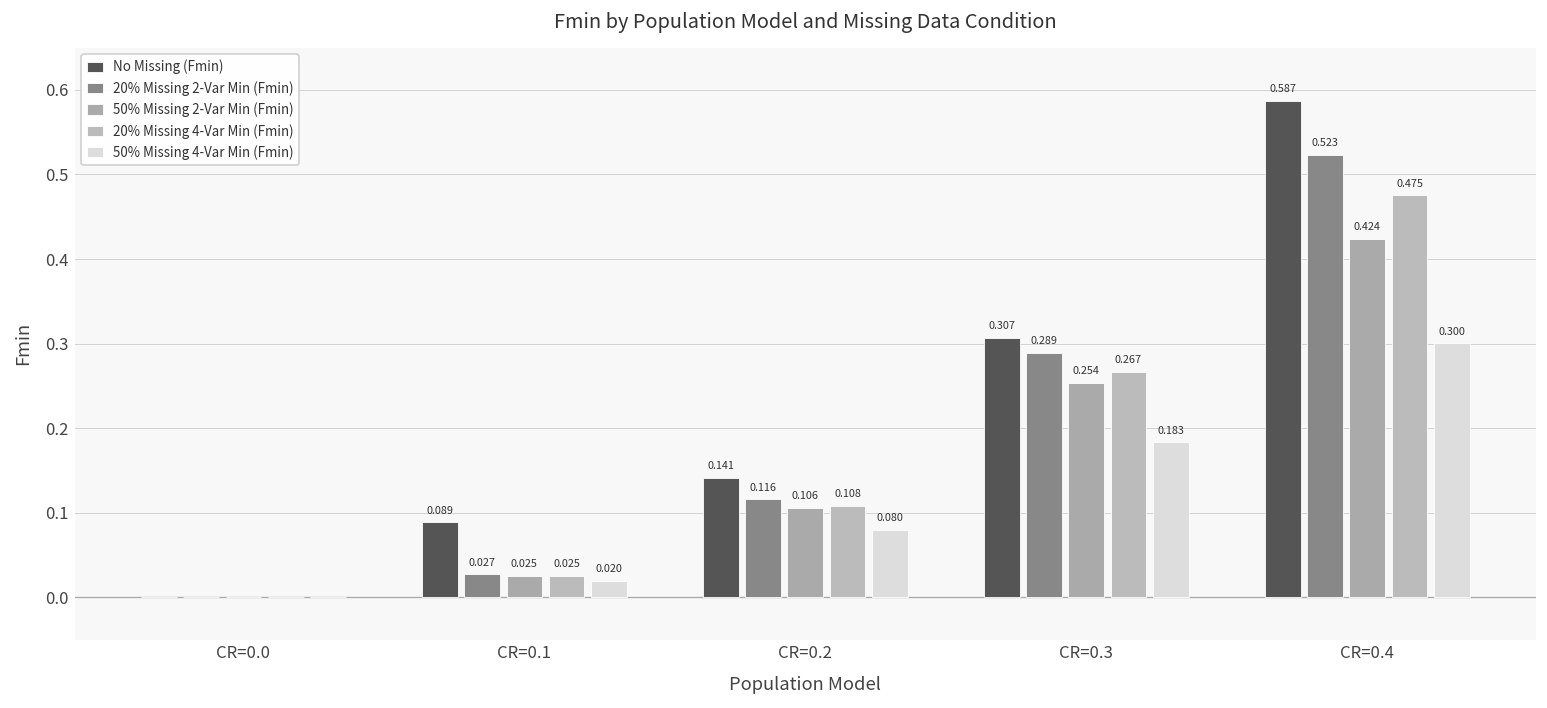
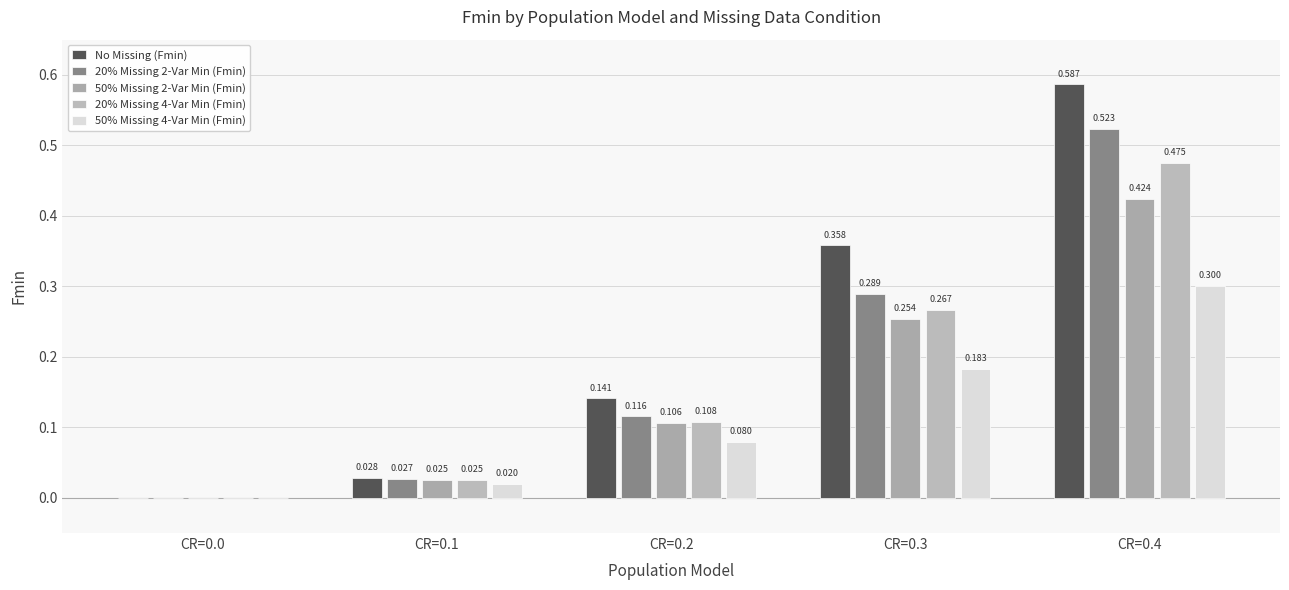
  {
    "No Missing (Fmin)": {
-     "CR=0.1": 0.089,
+     "CR=0.1": 0.028,
      "CR=0.2": 0.141,
-     "CR=0.3": 0.307,
+     "CR=0.3": 0.358,
      "CR=0.4": 0.587
    }
  }
